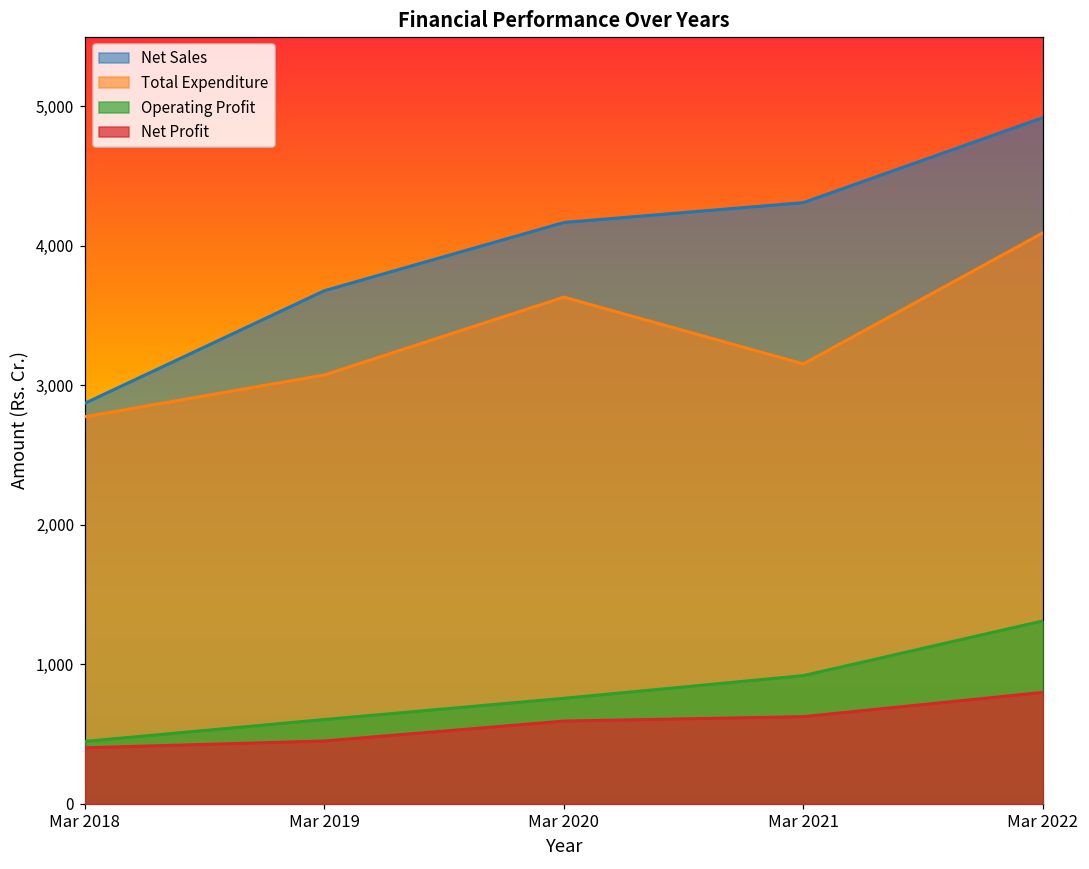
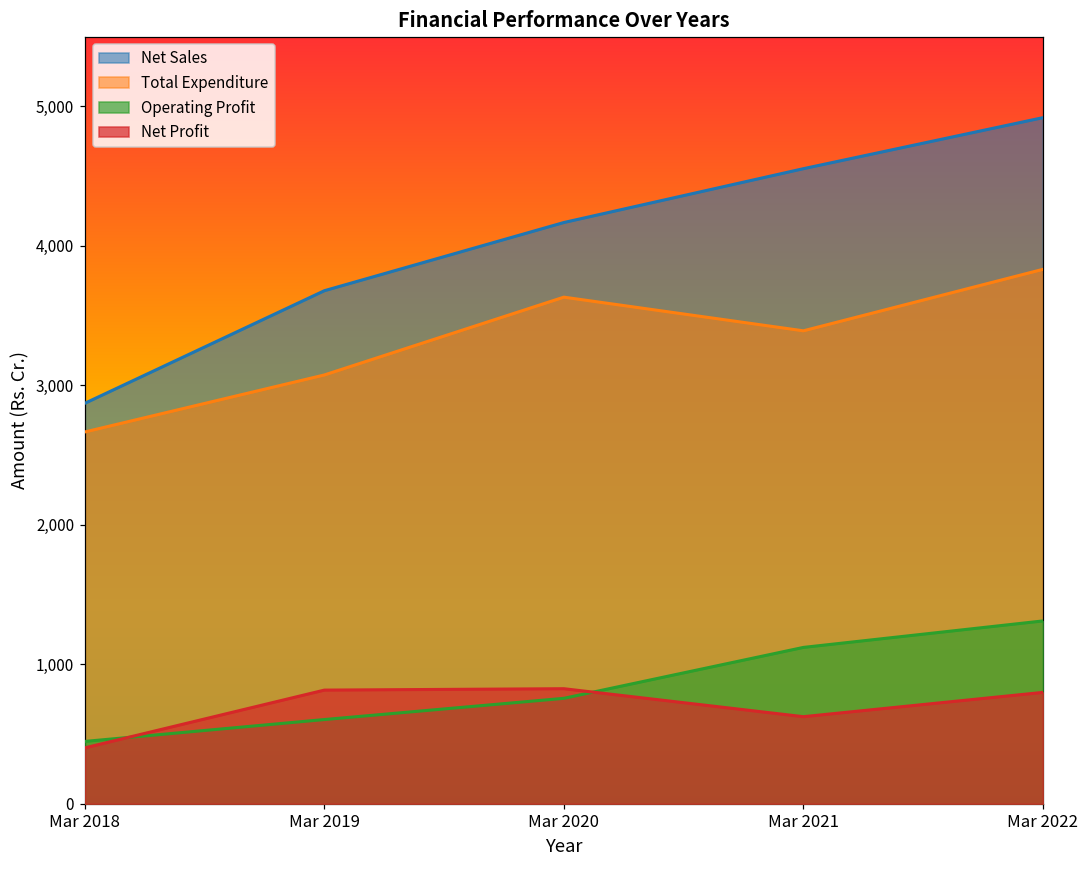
  {
    "Net Sales": {
      "Mar 2018": "2,870",
      "Mar 2019": "3,680",
      "Mar 2020": "4,170",
-     "Mar 2021": "4,310",
+     "Mar 2021": "4,550",
      "Mar 2022": "4,920"
    },
    "Total Expenditure": {
-     "Mar 2018": "2,780",
+     "Mar 2018": "2,670",
      "Mar 2019": "3,070",
      "Mar 2020": "3,630",
-     "Mar 2021": "3,150",
-     "Mar 2022": "4,090"
+     "Mar 2021": "3,390",
+     "Mar 2022": "3,830"
    },
    "Operating Profit": {
      "Mar 2018": "450",
      "Mar 2019": "600",
      "Mar 2020": "760",
-     "Mar 2021": "920",
+     "Mar 2021": "1,120",
      "Mar 2022": "1,310"
    },
    "Net Profit": {
      "Mar 2018": "400",
-     "Mar 2019": "450",
-     "Mar 2020": "590",
+     "Mar 2019": "820",
+     "Mar 2020": "830",
      "Mar 2021": "620",
      "Mar 2022": "800"
    }
  }
